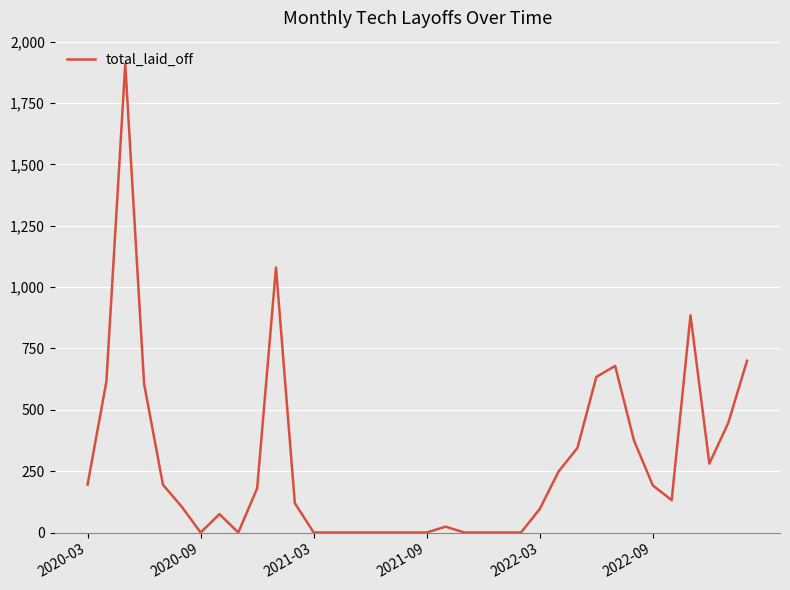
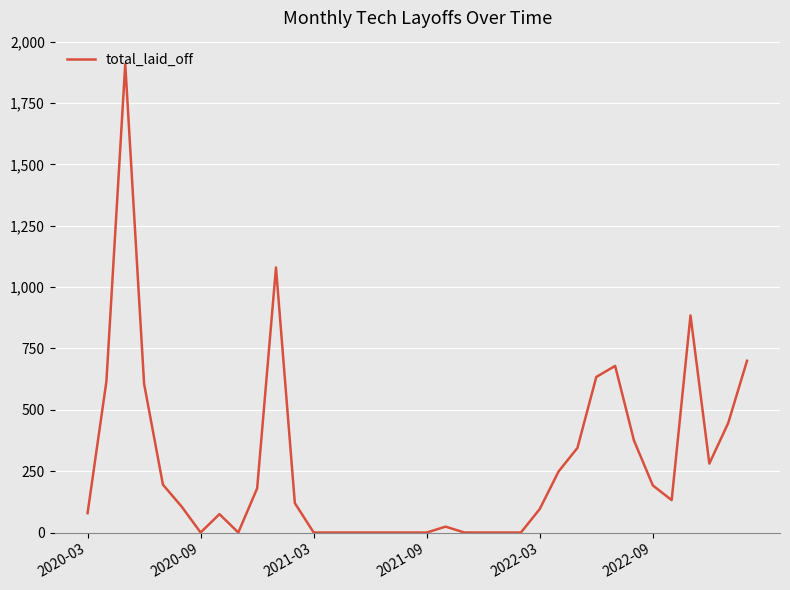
  {
-   "2020-03": 200,
+   "2020-03": 80,
    "2020-09": 0,
    "2021-03": 0,
    "2021-09": 0,
    "2022-03": 100,
    "2022-09": 190
  }
